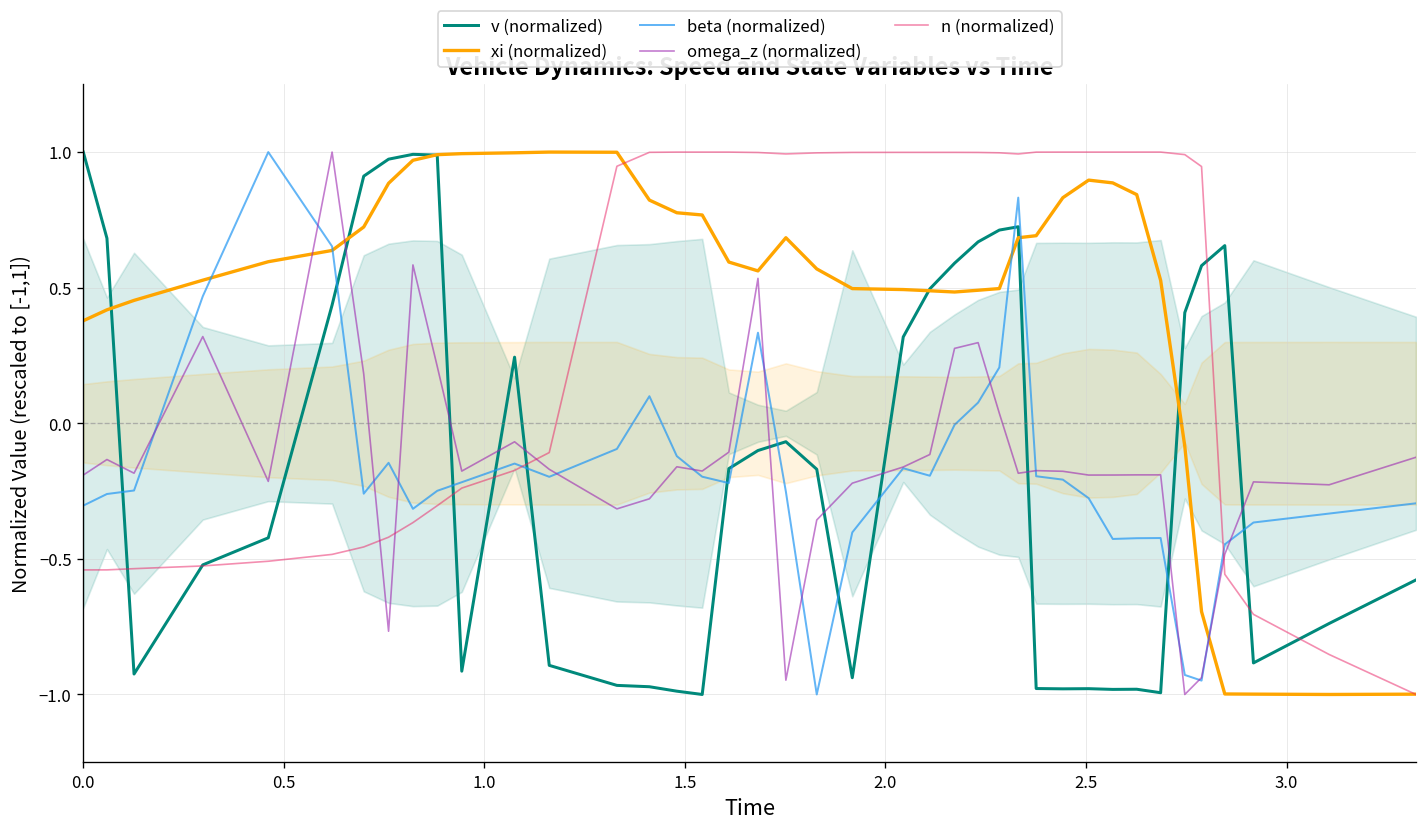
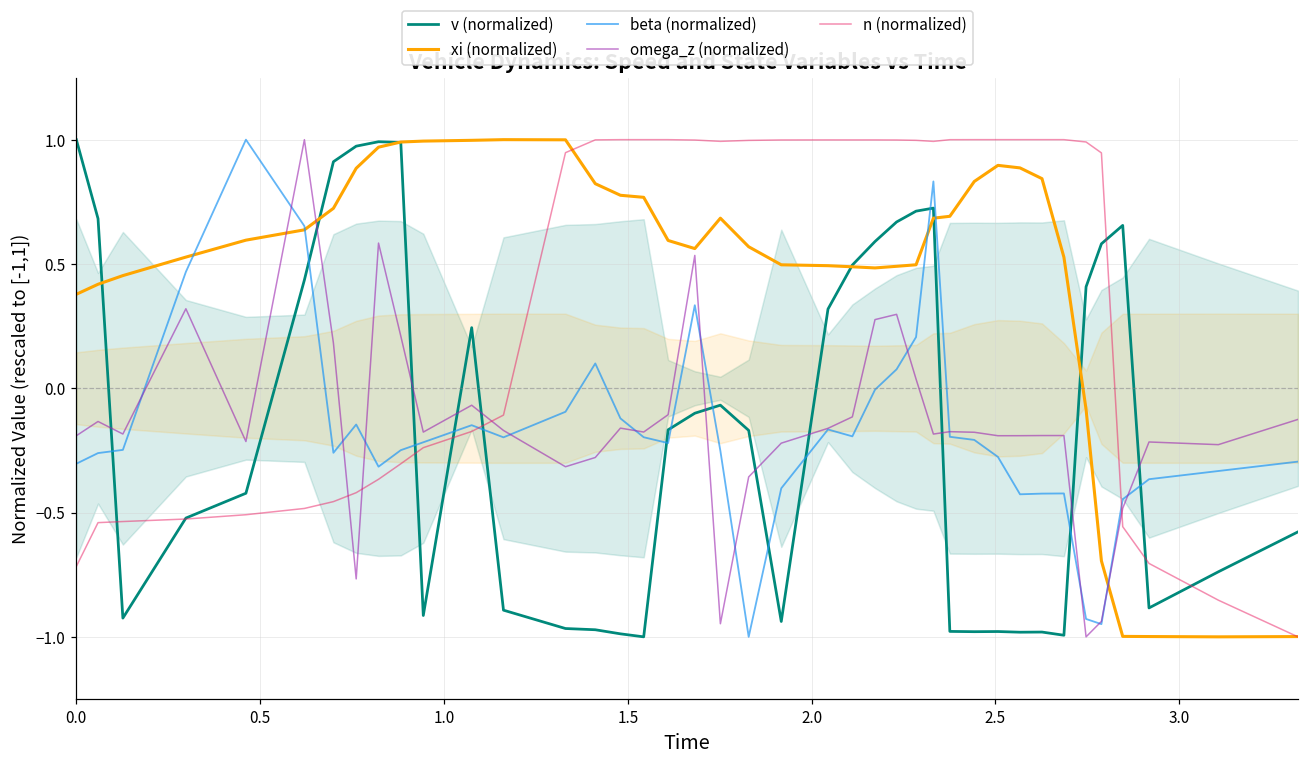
  {
    "beta (normalized)": {
      "0.0": -0.30
    },
    "omega_z (normalized)": {
      "0.0": -0.19
    },
    "n (normalized)": {
-     "0.0": -0.54
+     "0.0": -0.72
    }
  }
